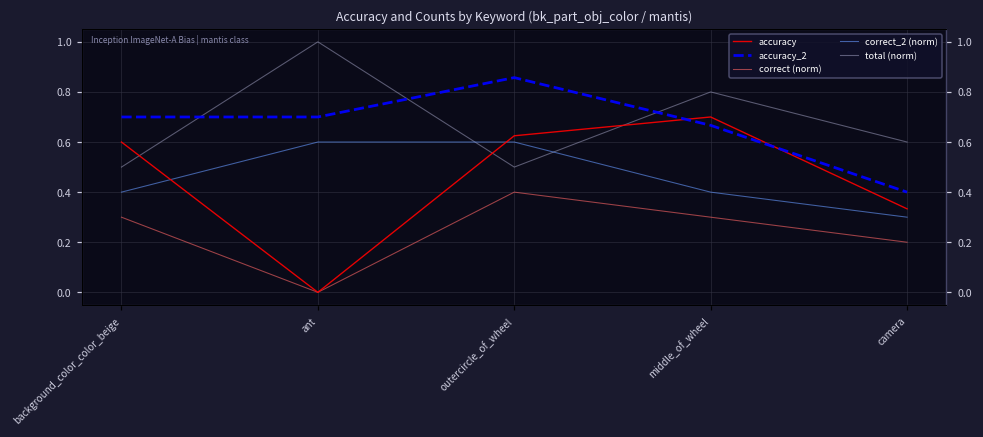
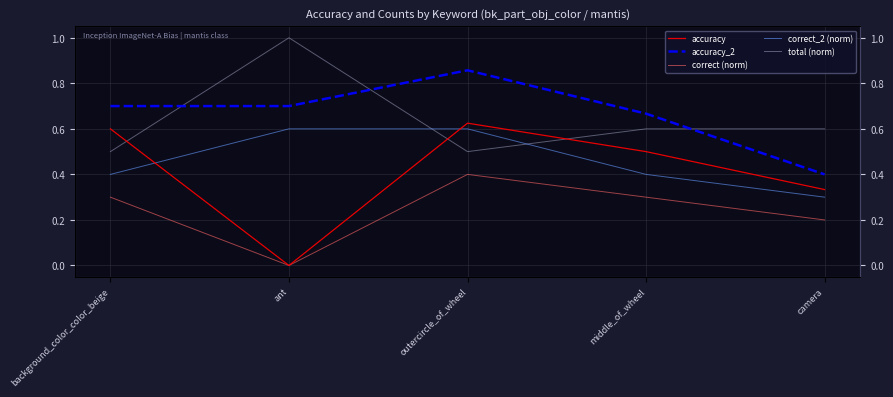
  {
    "accuracy": {
      "background_color_color_beige": 0.6,
      "outercircle_of_wheel": 0.62,
-     "middle_of_wheel": 0.7,
+     "middle_of_wheel": 0.5,
      "camera": 0.33
    },
    "accuracy_2": {
      "background_color_color_beige": 0.70,
      "ant": 0.70,
      "outercircle_of_wheel": 0.86,
      "middle_of_wheel": 0.67,
      "camera": 0.40
    },
    "correct (norm)": {
      "background_color_color_beige": 0.30,
      "outercircle_of_wheel": 0.40,
      "middle_of_wheel": 0.30,
      "camera": 0.20
    },
    "correct_2 (norm)": {
      "background_color_color_beige": 0.40,
      "ant": 0.60,
      "outercircle_of_wheel": 0.60,
      "middle_of_wheel": 0.40,
      "camera": 0.30
    },
    "total (norm)": {
      "background_color_color_beige": 0.50,
      "ant": 1.00,
      "outercircle_of_wheel": 0.50,
-     "middle_of_wheel": 0.80,
+     "middle_of_wheel": 0.60,
      "camera": 0.60
    }
  }
